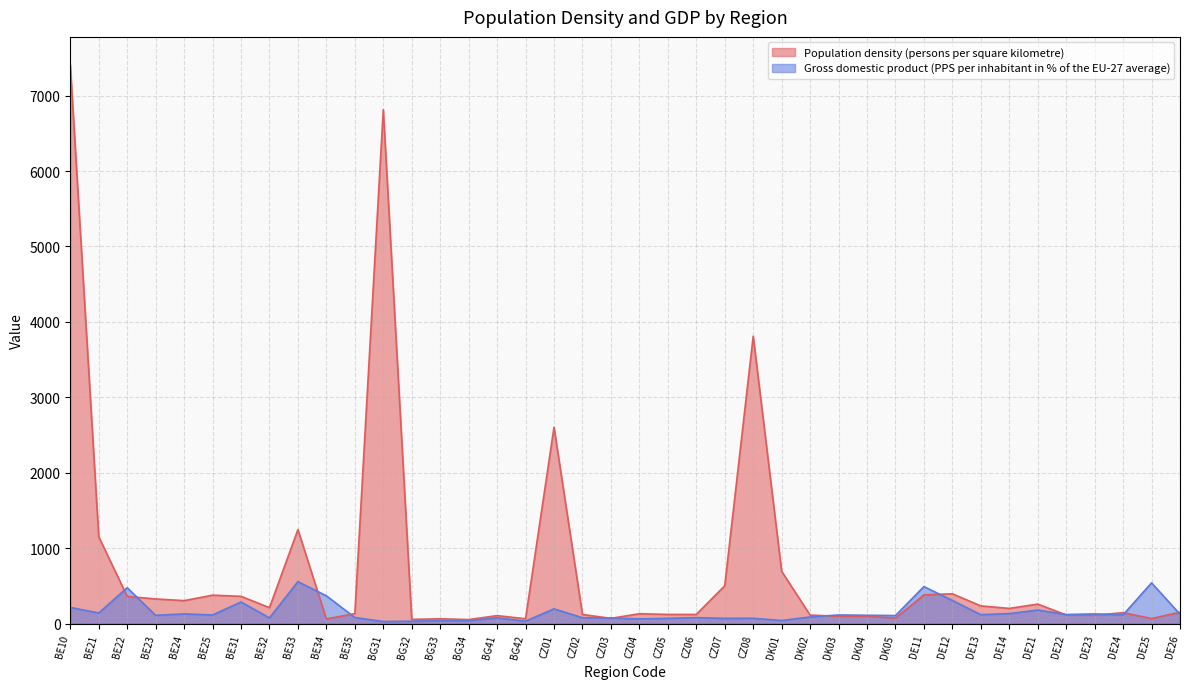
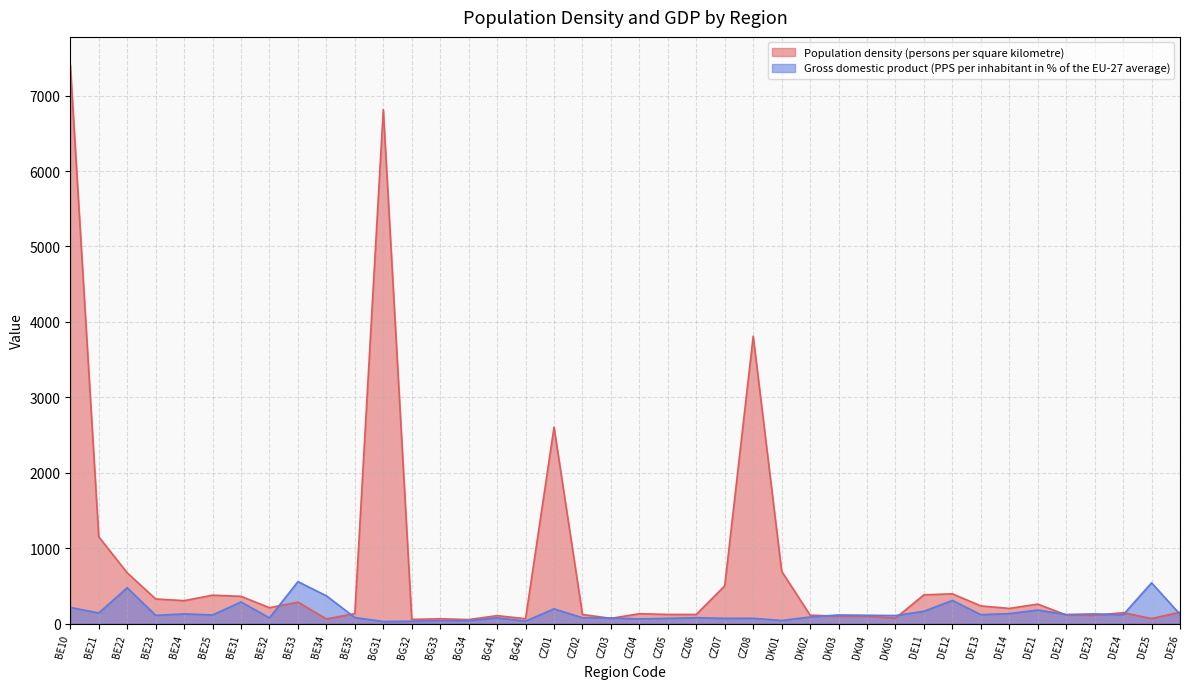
  {
    "Population density (persons per square kilometre)": {
      "BE10": 7400,
      "BE21": 1200,
-     "BE22": 400,
+     "BE22": 700,
      "BE23": 300,
      "BE24": 300,
      "BE25": 400,
      "BE31": 400,
      "BE32": 200,
-     "BE33": 1200,
+     "BE33": 300,
      "BE34": 100,
      "BE35": 100,
      "BG31": 6800,
      "CZ01": 2600,
      "CZ02": 100,
      "CZ04": 100,
      "CZ05": 100,
      "CZ06": 100,
      "CZ07": 500,
      "CZ08": 3800,
      "DK01": 700,
      "DE11": 400,
      "DE12": 400,
      "DE13": 200,
      "DE14": 200,
      "DE21": 300,
      "DE25": 100
    },
    "Gross domestic product (PPS per inhabitant in % of the EU-27 average)": {
      "BE10": 200,
      "BE21": 100,
      "BE22": 500,
      "BE23": 100,
      "BE24": 100,
      "BE25": 100,
      "BE31": 300,
      "BE32": 100,
      "BE33": 600,
      "BE34": 400,
      "BE35": 100,
      "BG31": 0,
      "CZ01": 200,
      "CZ02": 100,
      "CZ04": 100,
      "CZ05": 100,
      "CZ06": 100,
      "CZ07": 100,
      "CZ08": 100,
      "DK01": 0,
-     "DE11": 500,
+     "DE11": 200,
      "DE12": 300,
      "DE13": 100,
      "DE14": 100,
      "DE21": 200,
      "DE25": 500
    }
  }
